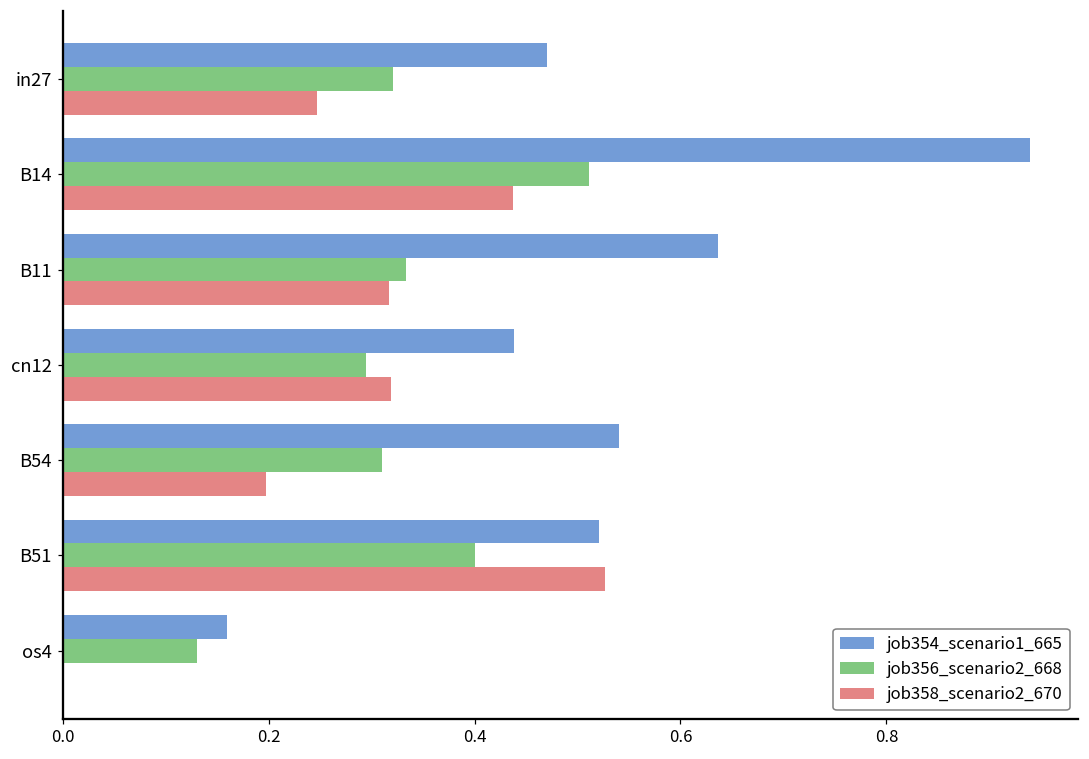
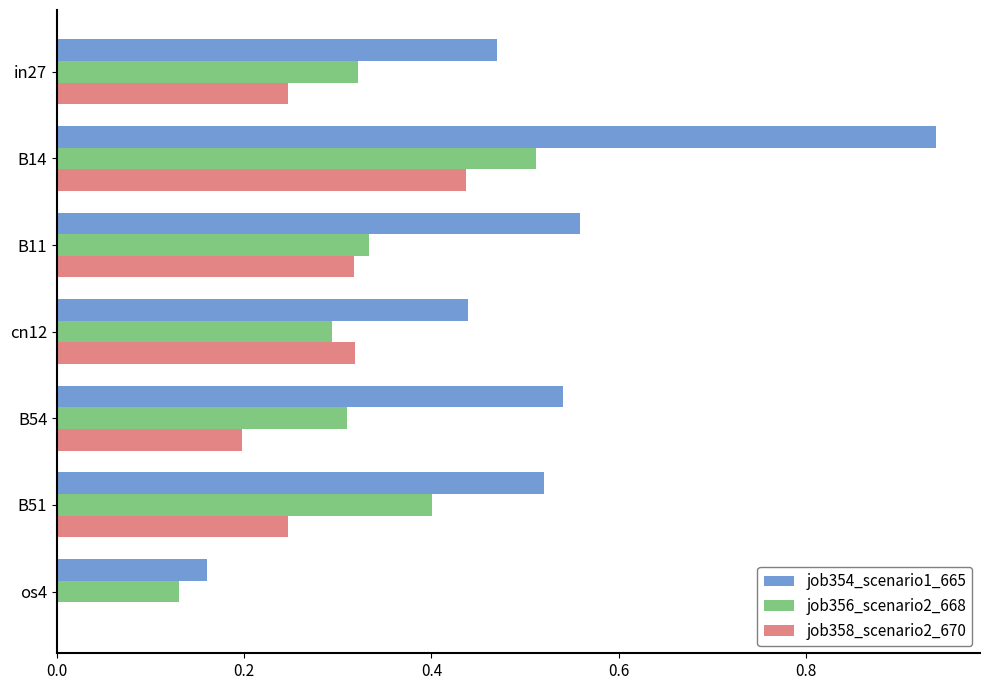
  {
    "job354_scenario1_665": {
      "in27": 0.47,
      "B14": 0.94,
-     "B11": 0.64,
+     "B11": 0.56,
      "cn12": 0.44,
      "B54": 0.54,
      "B51": 0.52,
      "os4": 0.16
    },
    "job356_scenario2_668": {
      "in27": 0.32,
      "B14": 0.51,
      "B11": 0.33,
      "cn12": 0.29,
      "B54": 0.31,
      "B51": 0.40,
      "os4": 0.13
    },
    "job358_scenario2_670": {
      "in27": 0.25,
      "B14": 0.44,
      "B11": 0.32,
      "cn12": 0.32,
      "B54": 0.20,
-     "B51": 0.53,
+     "B51": 0.25,
      "os4": 0.00
    }
  }
